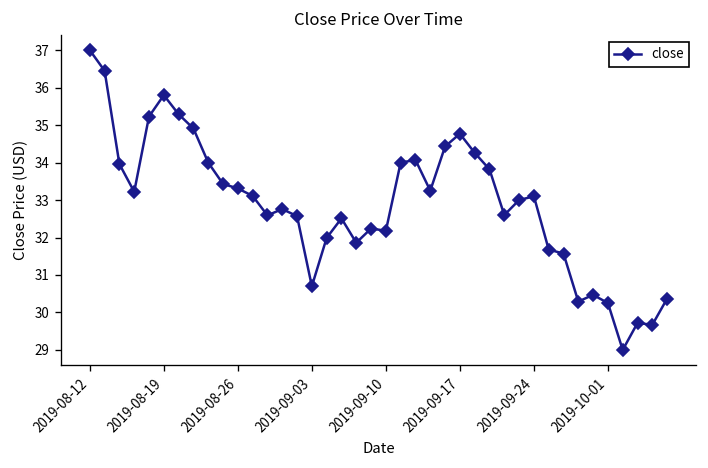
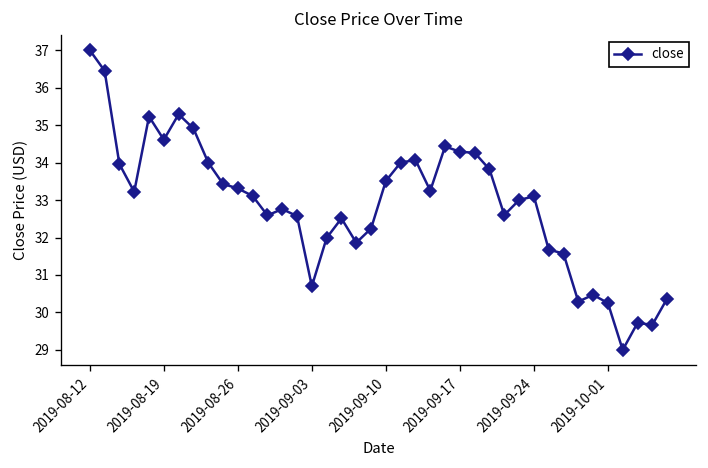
  {
    "2019-08-12": 37.0,
-   "2019-08-19": 35.8,
+   "2019-08-19": 34.6,
    "2019-08-26": 33.3,
    "2019-09-03": 30.7,
-   "2019-09-10": 32.2,
-   "2019-09-17": 34.8,
+   "2019-09-10": 33.5,
+   "2019-09-17": 34.3,
    "2019-09-24": 33.1,
    "2019-10-01": 30.3
  }
